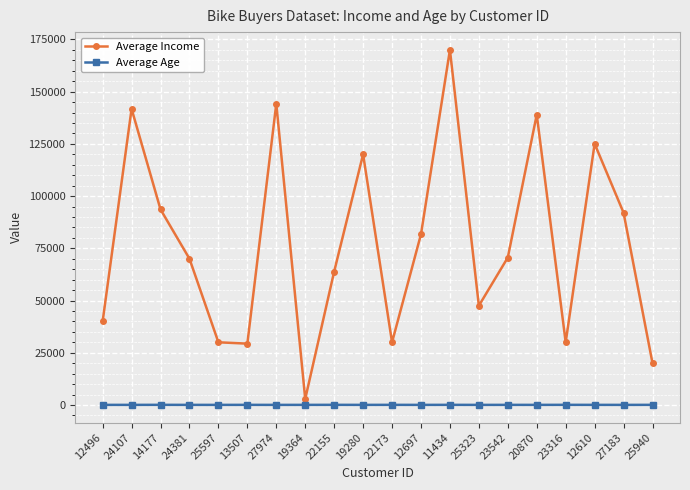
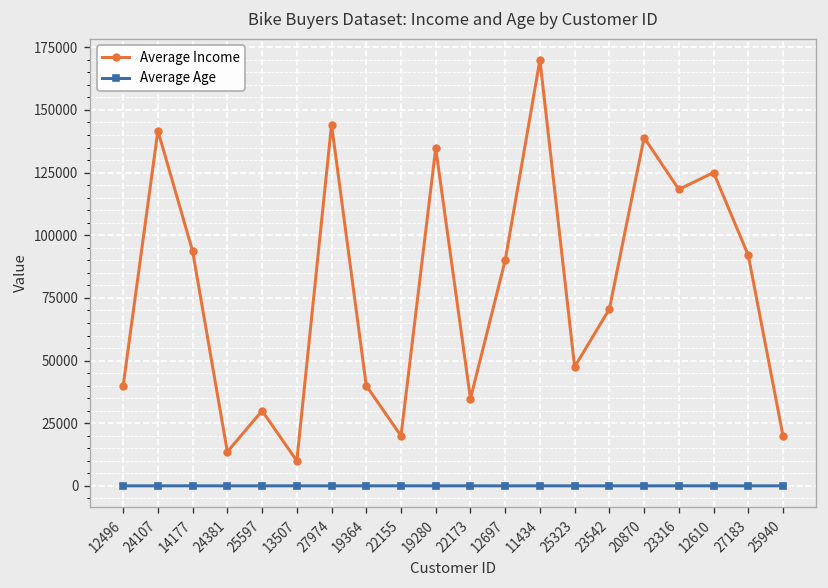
  {
    "Average Income": {
      "12496": 40000,
      "24107": 142000,
      "14177": 94000,
-     "24381": 70000,
+     "24381": 14000,
      "25597": 30000,
-     "13507": 29000,
+     "13507": 10000,
      "27974": 144000,
-     "19364": 3000,
-     "22155": 64000,
-     "19280": 120000,
-     "22173": 30000,
-     "12697": 82000,
+     "19364": 40000,
+     "22155": 20000,
+     "19280": 135000,
+     "22173": 35000,
+     "12697": 90000,
      "11434": 170000,
      "25323": 48000,
      "23542": 71000,
      "20870": 139000,
-     "23316": 30000,
+     "23316": 118000,
      "12610": 125000,
      "27183": 92000,
      "25940": 20000
    },
    "Average Age": {
      "12496": 0,
      "24107": 0,
      "14177": 0,
      "24381": 0,
      "25597": 0,
      "13507": 0,
      "27974": 0,
      "19364": 0,
      "22155": 0,
      "19280": 0,
      "22173": 0,
      "12697": 0,
      "11434": 0,
      "25323": 0,
      "23542": 0,
      "20870": 0,
      "23316": 0,
      "12610": 0,
      "27183": 0,
      "25940": 0
    }
  }
